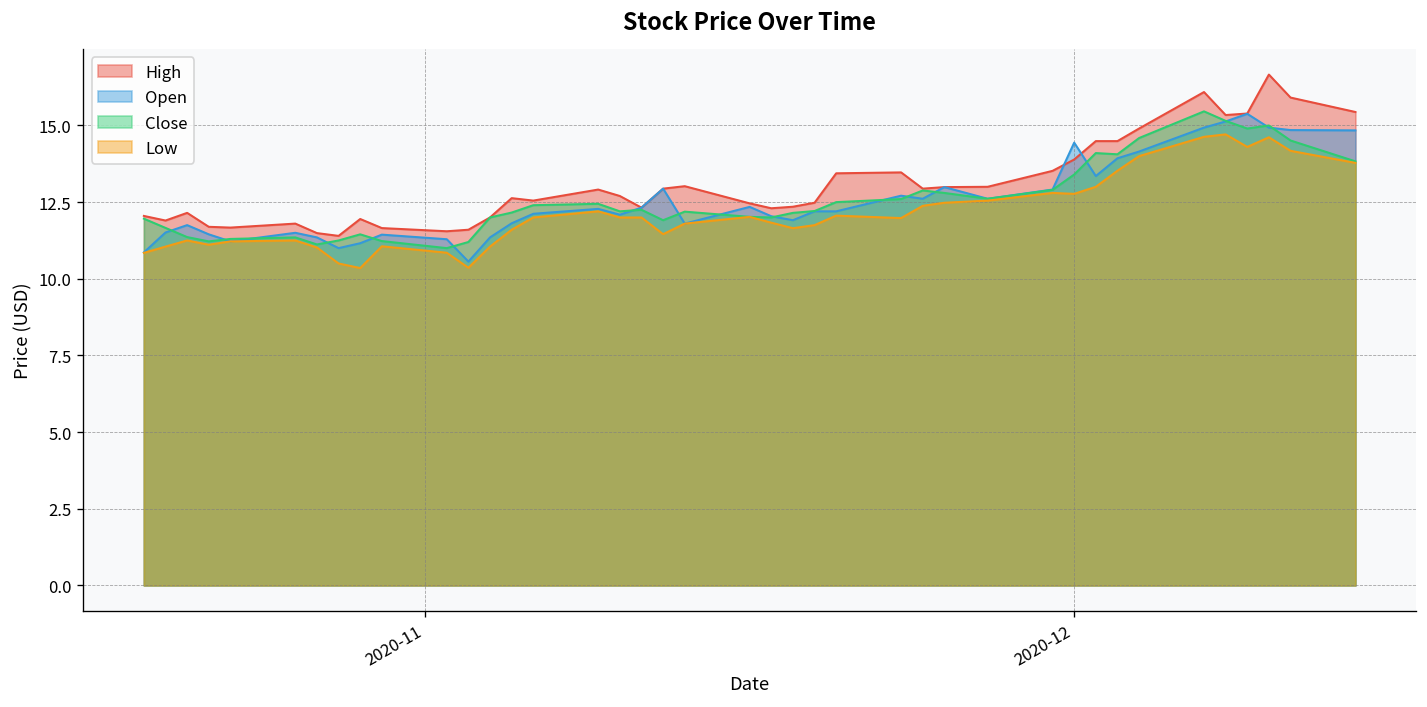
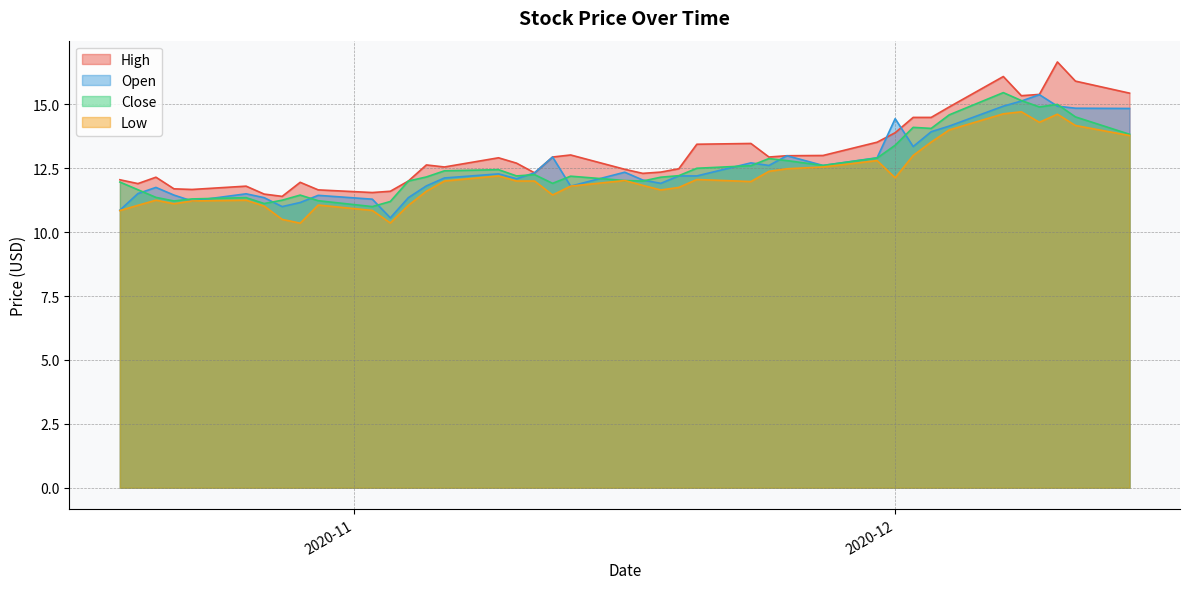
  {
    "High": {
      "2020-12": 13.9
    },
    "Open": {
      "2020-12": 14.4
    },
    "Close": {
      "2020-12": 13.4
    },
    "Low": {
-     "2020-12": 12.8
+     "2020-12": 12.1
    }
  }
